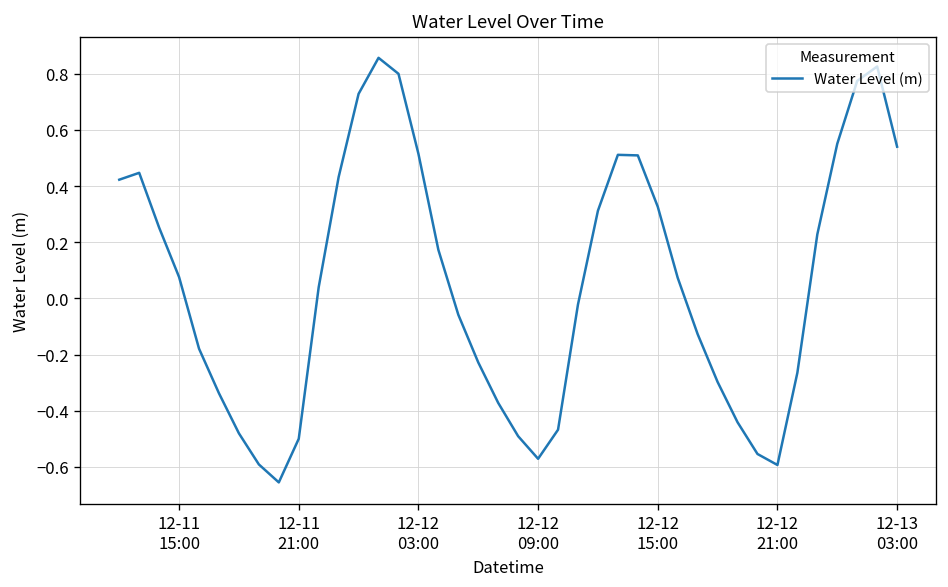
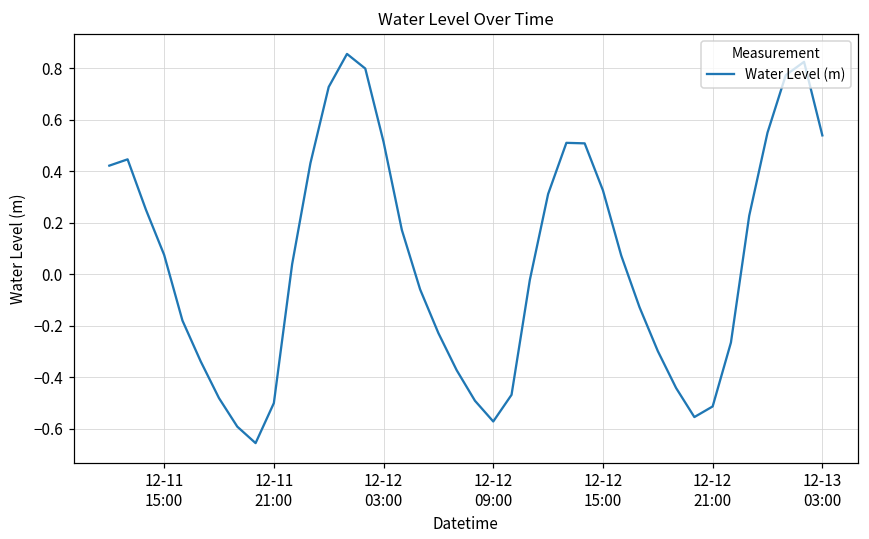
  {
    "12-11 15:00": 0.08,
    "12-11 21:00": -0.50,
    "12-12 03:00": 0.51,
    "12-12 09:00": -0.57,
    "12-12 15:00": 0.33,
-   "12-12 21:00": -0.59,
+   "12-12 21:00": -0.51,
    "12-13 03:00": 0.54
  }
